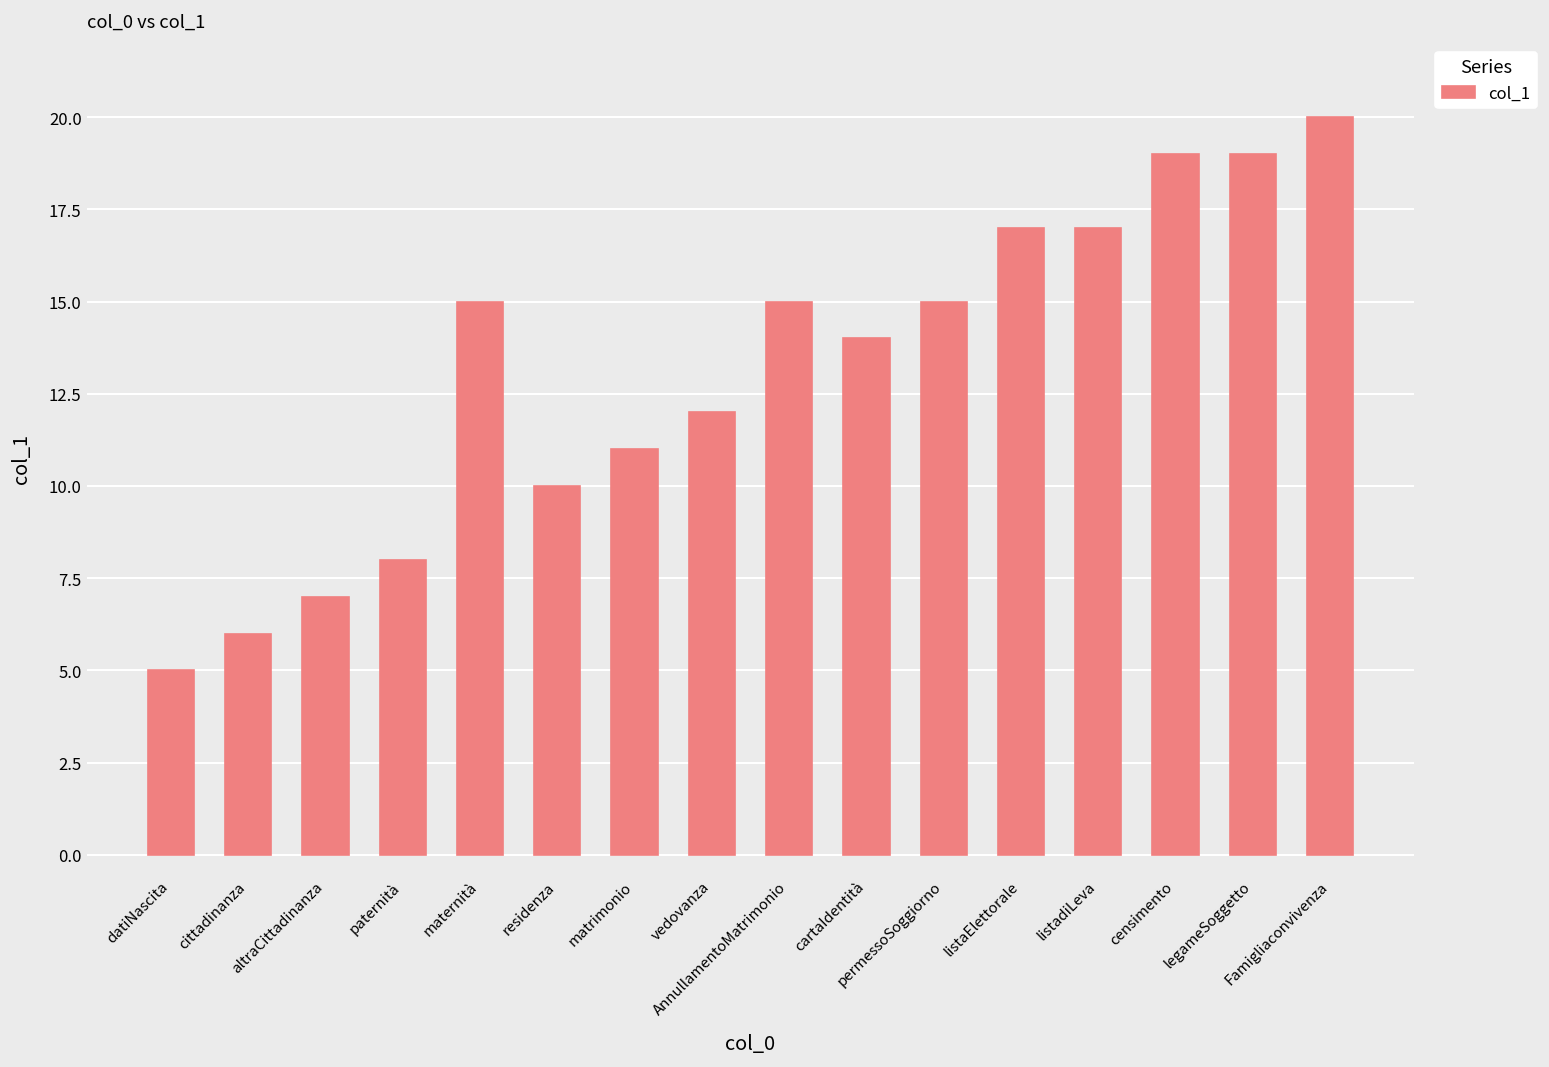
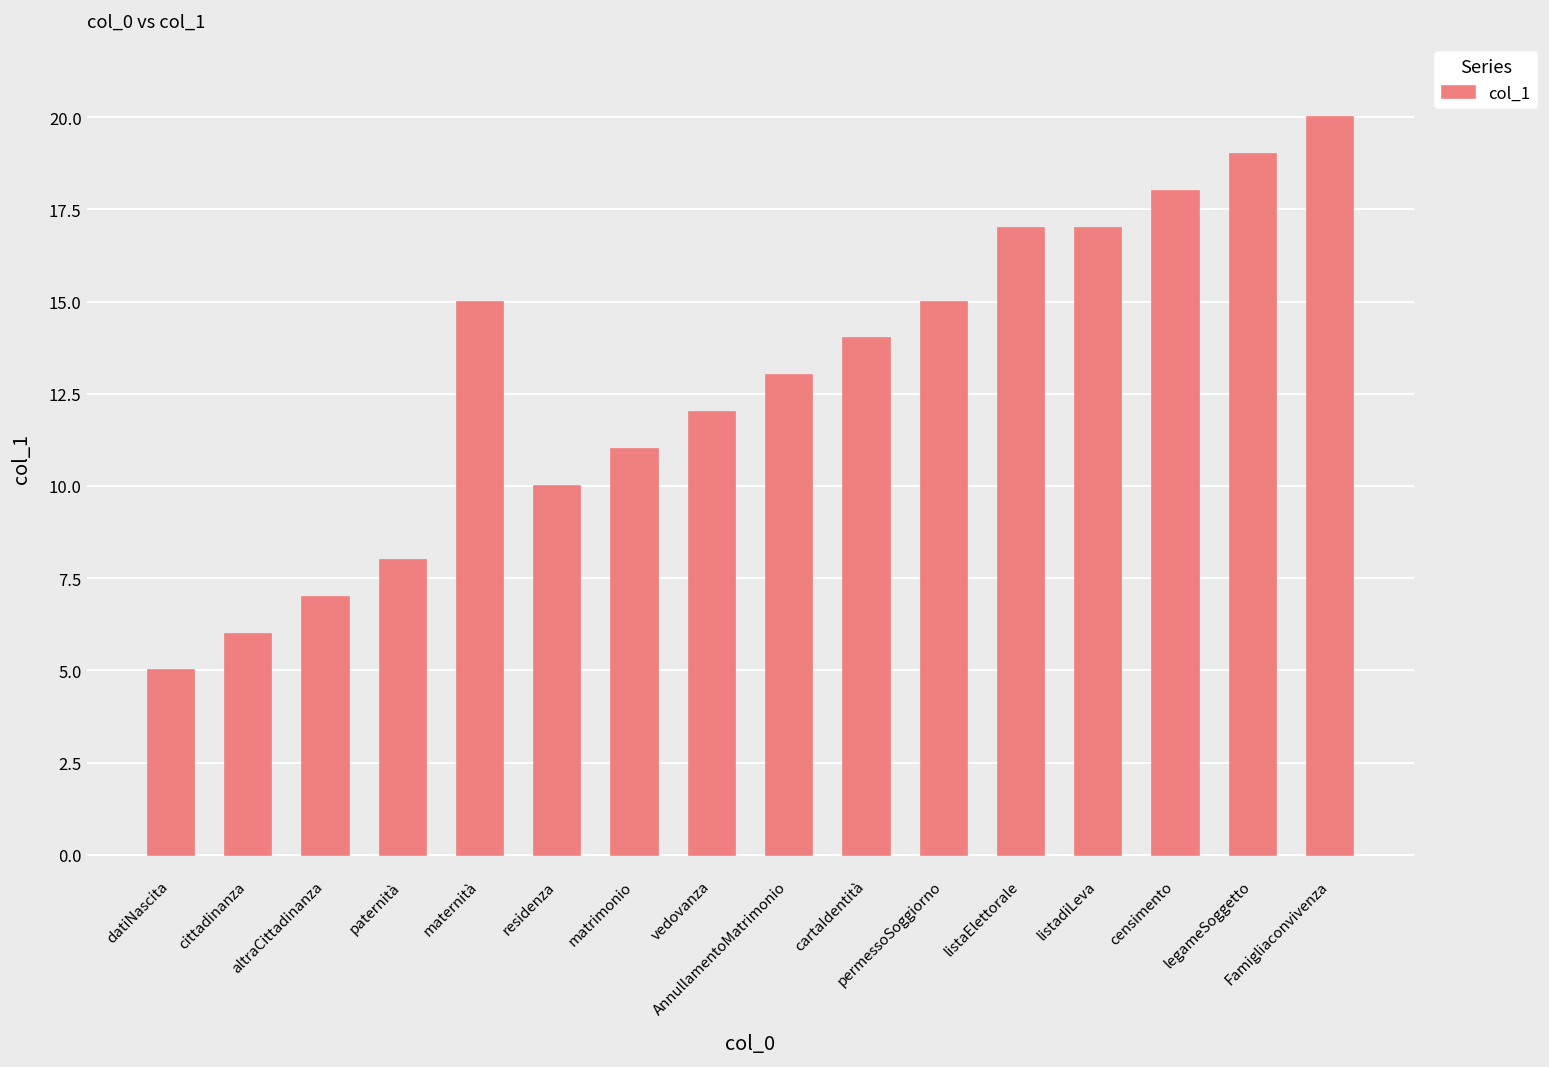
  {
    "datiNascita": 5,
    "cittadinanza": 6,
    "altraCittadinanza": 7,
    "paternità": 8,
    "maternità": 15,
    "residenza": 10,
    "matrimonio": 11,
    "vedovanza": 12,
-   "AnnullamentoMatrimonio": 15,
+   "AnnullamentoMatrimonio": 13,
    "cartaIdentità": 14,
    "permessoSoggiorno": 15,
    "listaElettorale": 17,
    "listadiLeva": 17,
-   "censimento": 19,
+   "censimento": 18,
    "legameSoggetto": 19,
    "Famigliaconvivenza": 20
  }
